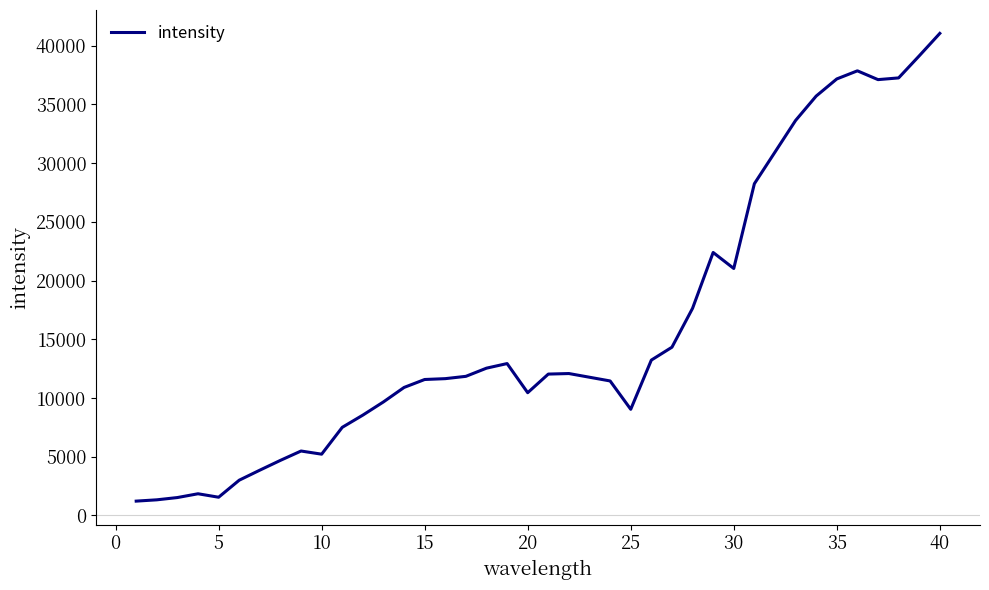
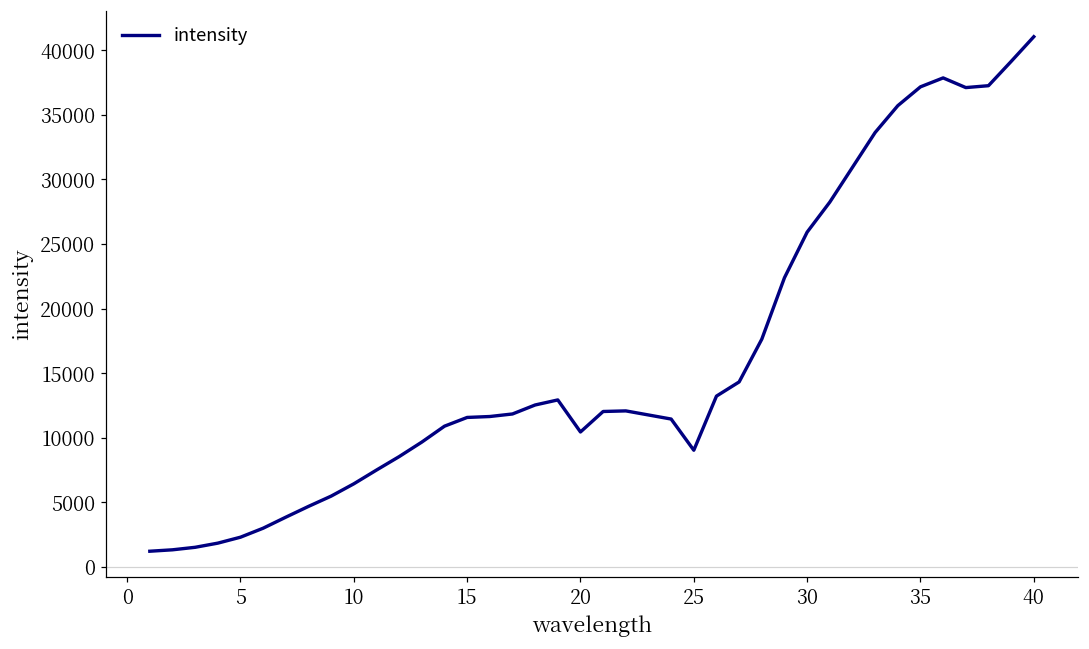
  {
-   "5": 1600,
-   "10": 5200,
+   "5": 2300,
+   "10": 6400,
    "15": 11600,
    "20": 10500,
    "25": 9000,
-   "30": 21000,
+   "30": 25900,
    "35": 37200,
    "40": 41000
  }
